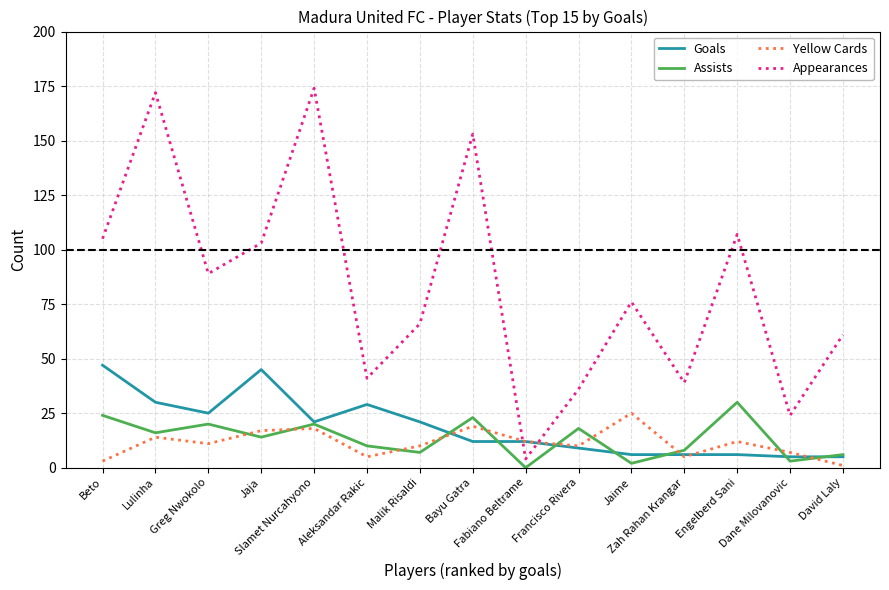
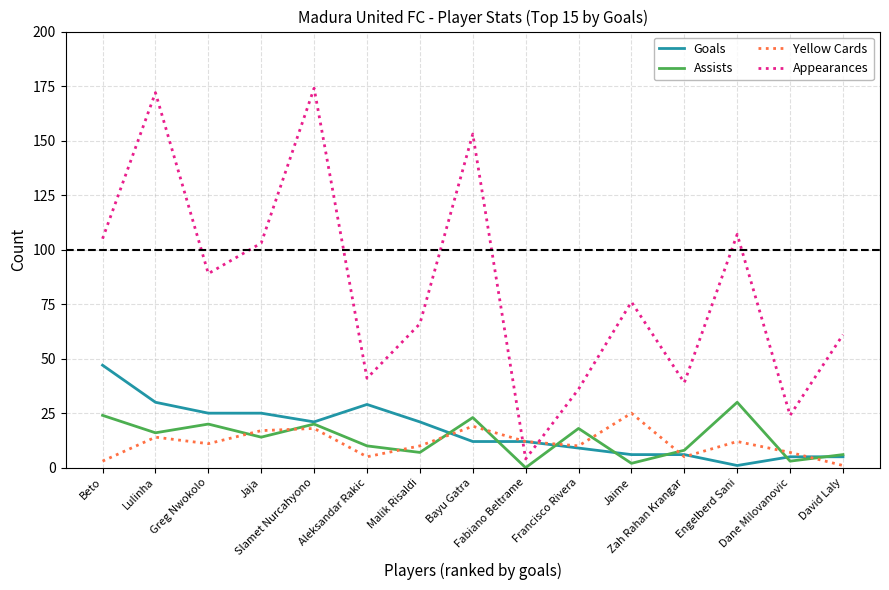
  {
    "Goals": {
      "Beto": 47,
      "Lulinha": 30,
      "Greg Nwokolo": 25,
-     "Jaja": 45,
+     "Jaja": 25,
      "Aleksandar Rakic": 29,
      "Malik Risaldi": 21,
      "Bayu Gatra": 12,
      "Jaime": 6,
-     "Engelberd Sani": 6,
+     "Engelberd Sani": 1,
      "Dane Milovanovic": 5
    },
    "Assists": {
      "Beto": 24,
      "Lulinha": 16,
      "Greg Nwokolo": 20,
      "Jaja": 14,
      "Aleksandar Rakic": 10,
      "Malik Risaldi": 7,
      "Bayu Gatra": 23,
      "Fabiano Beltrame": 0,
      "Francisco Rivera": 18,
      "Jaime": 2,
      "Zah Rahan Krangar": 8,
      "Engelberd Sani": 30,
      "Dane Milovanovic": 3
    },
    "Yellow Cards": {
      "Beto": 3,
      "Lulinha": 14,
      "Greg Nwokolo": 11,
      "Jaja": 17,
      "Slamet Nurcahyono": 18,
      "Aleksandar Rakic": 5,
      "Malik Risaldi": 10,
      "Bayu Gatra": 19,
      "Jaime": 25,
      "Engelberd Sani": 12,
      "Dane Milovanovic": 7,
      "David Laly": 1
    },
    "Appearances": {
      "Beto": 105,
      "Lulinha": 172,
      "Greg Nwokolo": 89,
      "Jaja": 103,
      "Slamet Nurcahyono": 174,
      "Aleksandar Rakic": 41,
      "Malik Risaldi": 66,
      "Bayu Gatra": 153,
      "Fabiano Beltrame": 4,
      "Francisco Rivera": 36,
      "Jaime": 76,
      "Zah Rahan Krangar": 39,
      "Engelberd Sani": 107,
      "Dane Milovanovic": 24,
      "David Laly": 61
    }
  }
